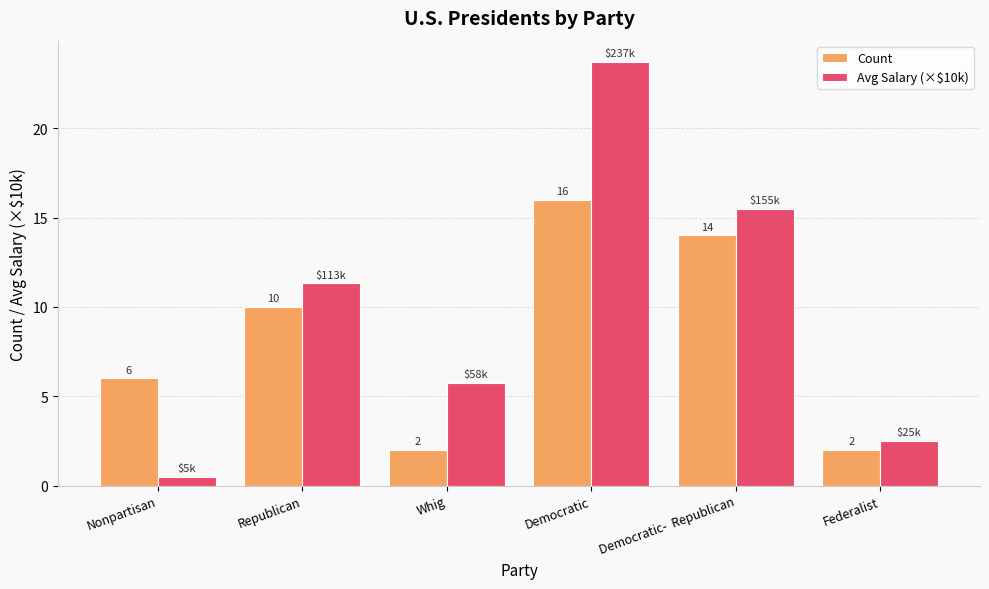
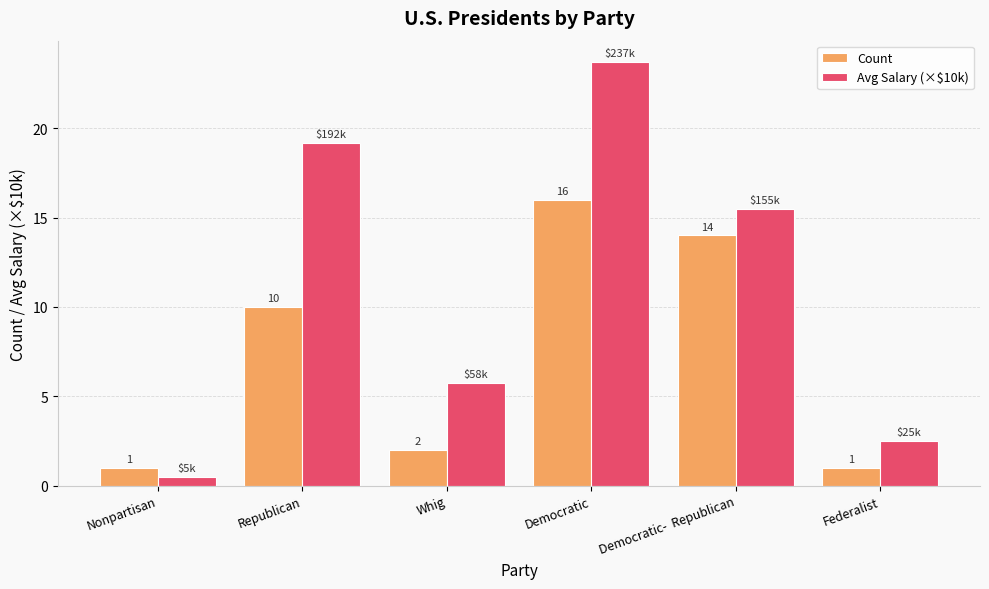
  {
    "Count": {
-     "Nonpartisan": "6",
+     "Nonpartisan": "1",
      "Republican": "10",
      "Whig": "2",
      "Democratic": "16",
      "Democratic- Republican": "14",
-     "Federalist": "2"
+     "Federalist": "1"
    },
    "Avg Salary (×$10k)": {
-     "Republican": "$113k"
+     "Republican": "$192k"
    }
  }
